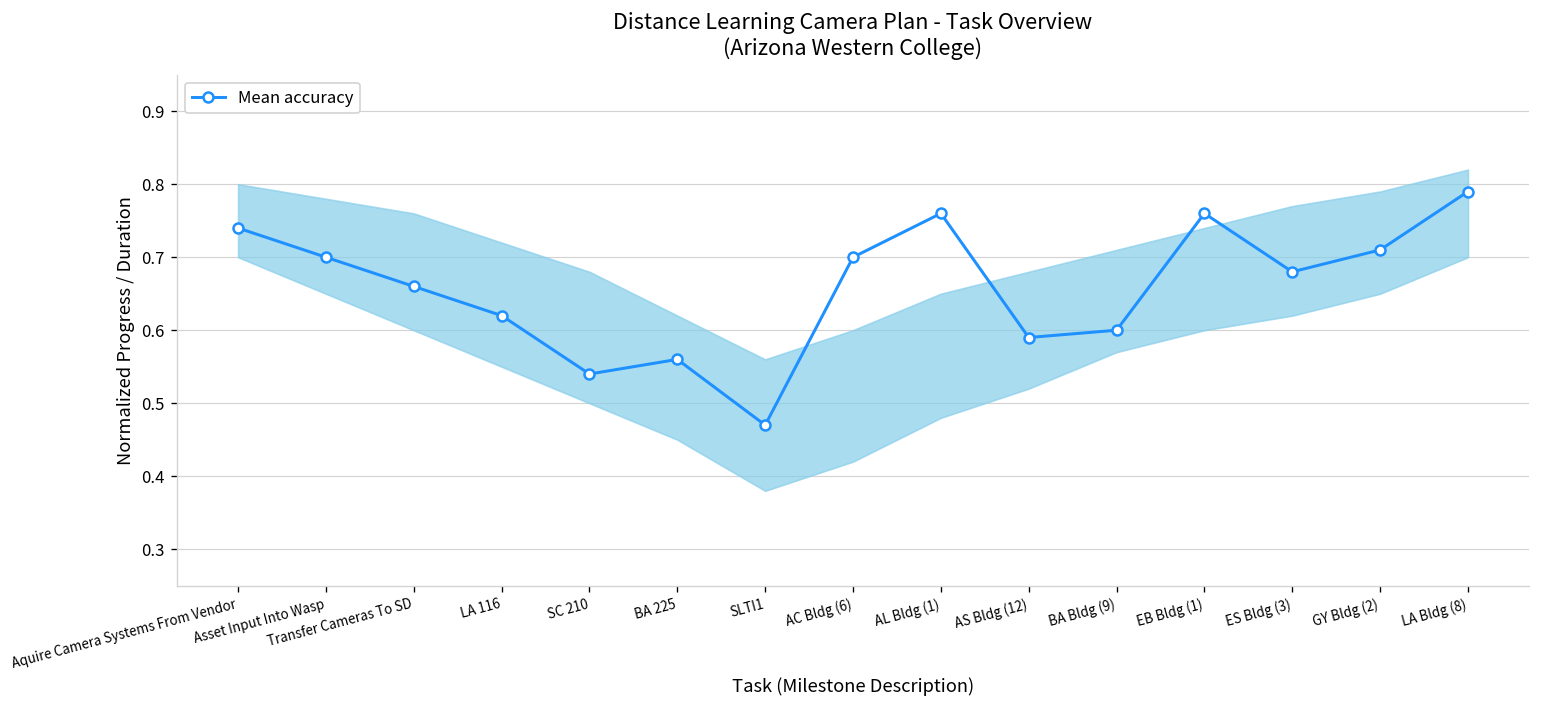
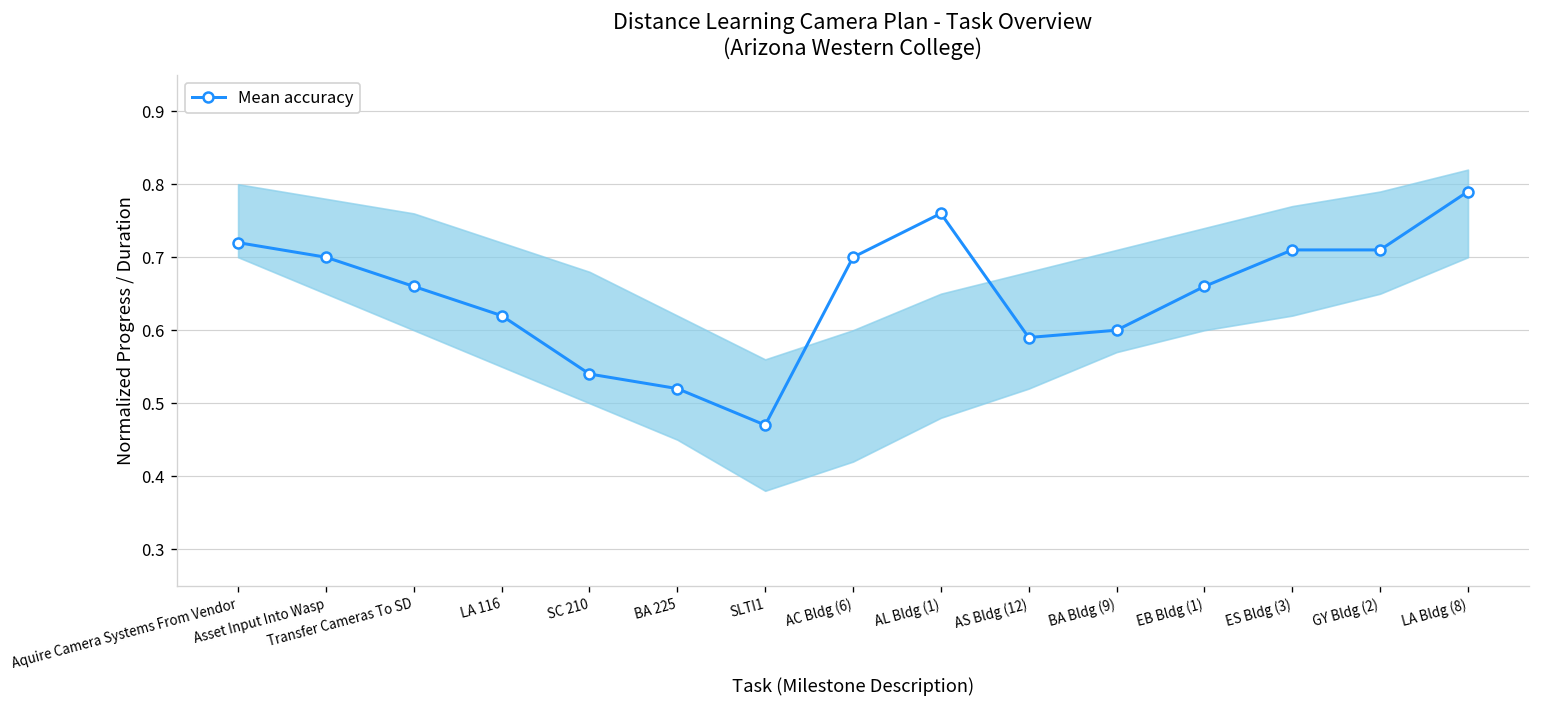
  {
    "Mean accuracy": {
-     "Aquire Camera Systems From Vendor": 0.74,
+     "Aquire Camera Systems From Vendor": 0.72,
      "Asset Input Into Wasp": 0.70,
      "Transfer Cameras To SD": 0.66,
      "LA 116": 0.62,
      "SC 210": 0.54,
-     "BA 225": 0.56,
+     "BA 225": 0.52,
      "SLTI1": 0.47,
      "AC Bldg (6)": 0.70,
      "AL Bldg (1)": 0.76,
      "AS Bldg (12)": 0.59,
      "BA Bldg (9)": 0.60,
-     "EB Bldg (1)": 0.76,
-     "ES Bldg (3)": 0.68,
+     "EB Bldg (1)": 0.66,
+     "ES Bldg (3)": 0.71,
      "GY Bldg (2)": 0.71,
      "LA Bldg (8)": 0.79
    }
  }
